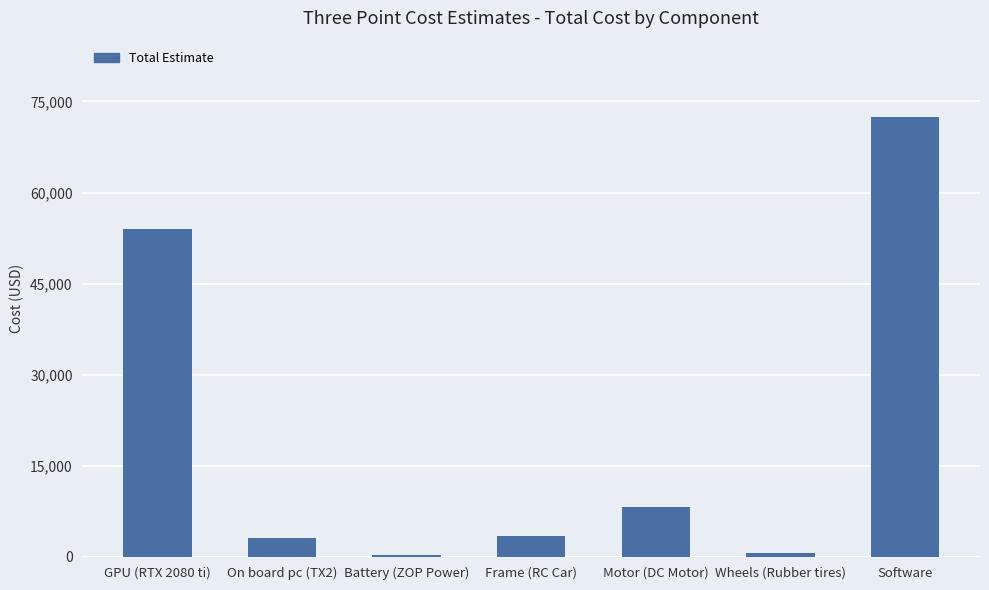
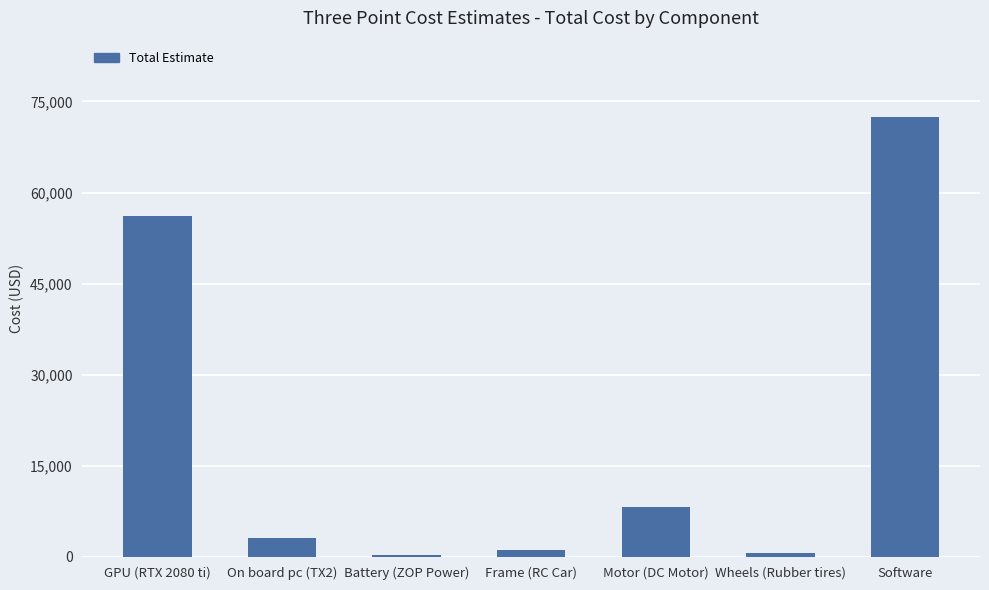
  {
-   "GPU (RTX 2080 ti)": "54,000",
+   "GPU (RTX 2080 ti)": "56,000",
    "On board pc (TX2)": "3,000",
-   "Frame (RC Car)": "4,000",
+   "Frame (RC Car)": "1,000",
    "Motor (DC Motor)": "8,000",
    "Wheels (Rubber tires)": "1,000",
    "Software": "72,000"
  }
